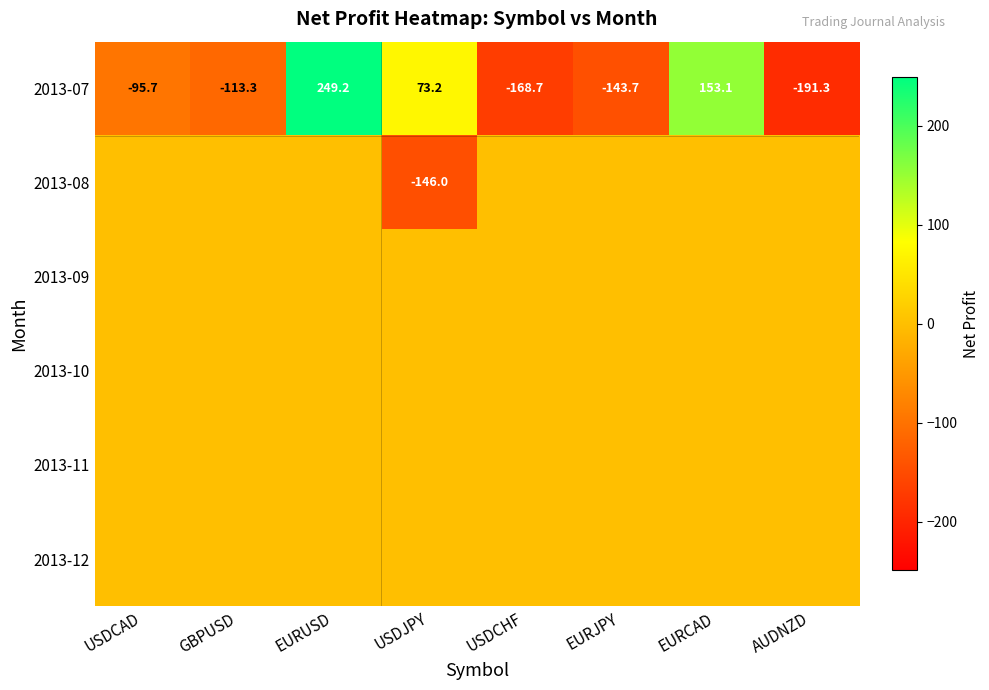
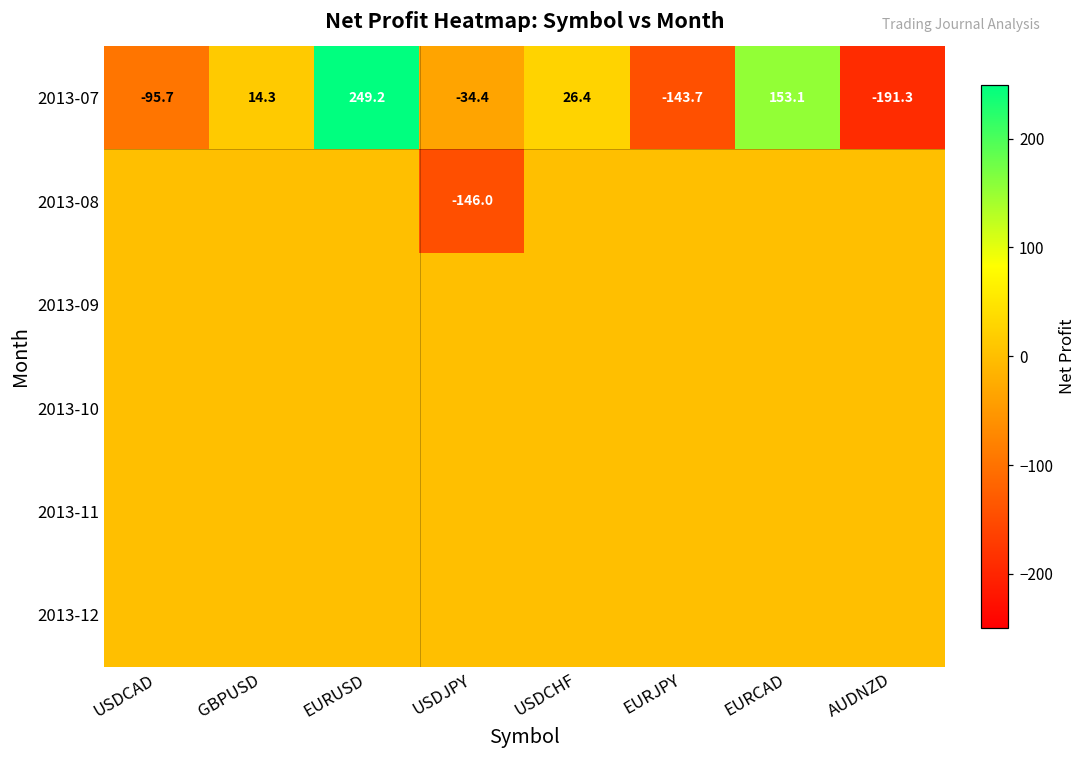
  {
    "2013-07": {
      "USDCAD": -95.7,
-     "GBPUSD": -113.3,
+     "GBPUSD": 14.3,
      "EURUSD": 249.2,
-     "USDJPY": 73.2,
-     "USDCHF": -168.7,
+     "USDJPY": -34.4,
+     "USDCHF": 26.4,
      "EURJPY": -143.7,
      "EURCAD": 153.1,
      "AUDNZD": -191.3
    },
    "2013-08": {
      "USDJPY": -146.0
    }
  }
